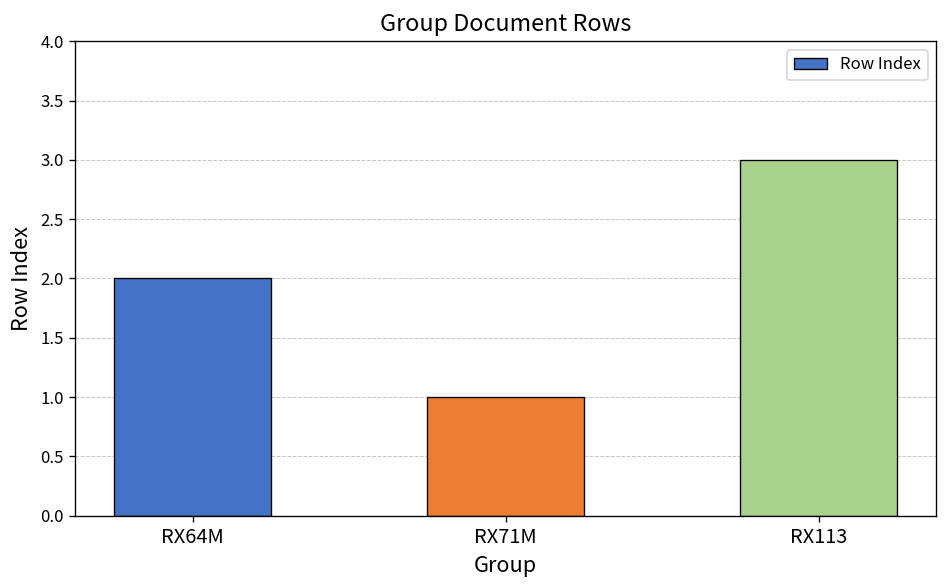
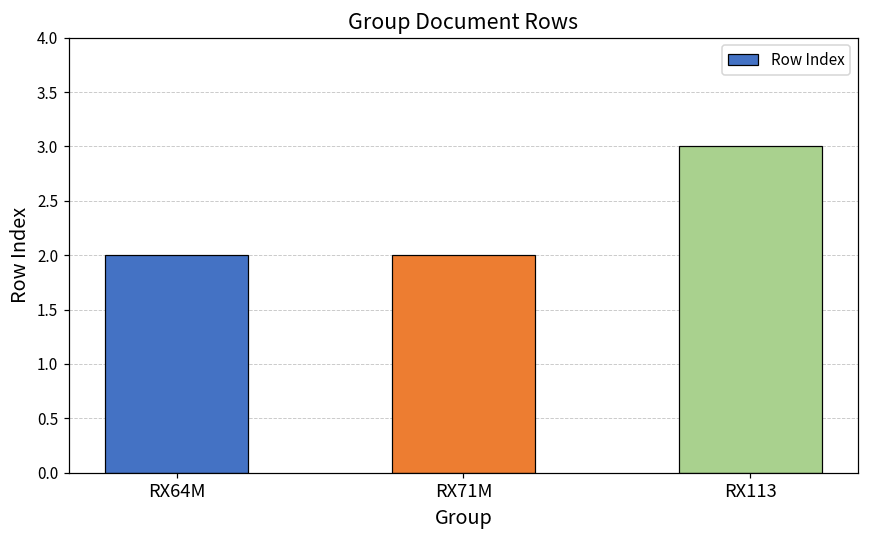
  {
    "RX64M": 2,
-   "RX71M": 1,
+   "RX71M": 2,
    "RX113": 3
  }
